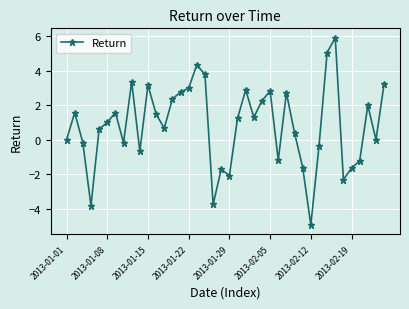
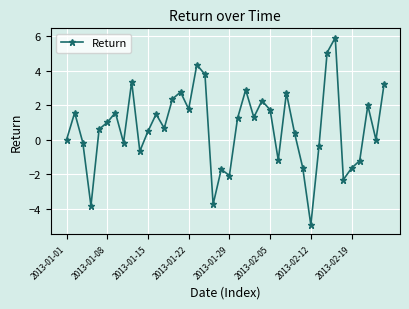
  {
    "2013-01-01": 0.0,
    "2013-01-08": 1.0,
-   "2013-01-15": 3.2,
-   "2013-01-22": 3.0,
+   "2013-01-15": 0.5,
+   "2013-01-22": 1.8,
    "2013-01-29": -2.1,
-   "2013-02-05": 2.8,
+   "2013-02-05": 1.7,
    "2013-02-12": -4.9,
    "2013-02-19": -1.6
  }
